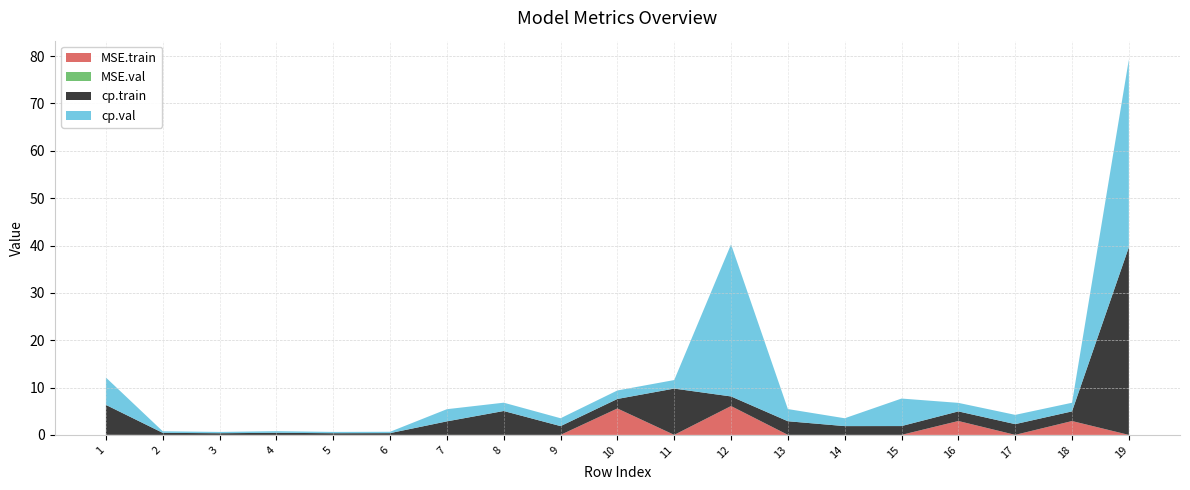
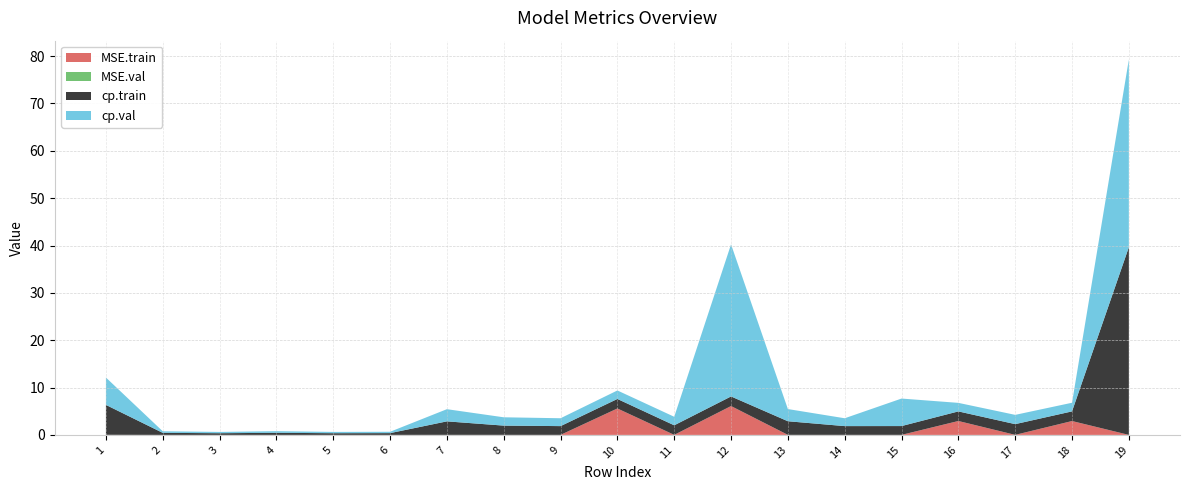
  {
    "MSE.val": {
      "10": 6,
      "12": 6,
      "16": 3,
      "18": 3
    },
    "cp.train": {
      "1": 6,
      "7": 3,
-     "8": 5,
+     "8": 2,
      "9": 2,
      "10": 2,
-     "11": 10,
+     "11": 2,
      "12": 2,
      "13": 3,
      "14": 2,
      "15": 2,
      "16": 2,
      "17": 2,
      "18": 2,
      "19": 40
    },
    "cp.val": {
      "1": 6,
      "7": 3,
      "8": 2,
      "9": 2,
      "10": 2,
      "11": 2,
      "12": 32,
      "13": 3,
      "14": 2,
      "15": 6,
      "16": 2,
      "17": 2,
      "18": 2,
      "19": 40
    }
  }
